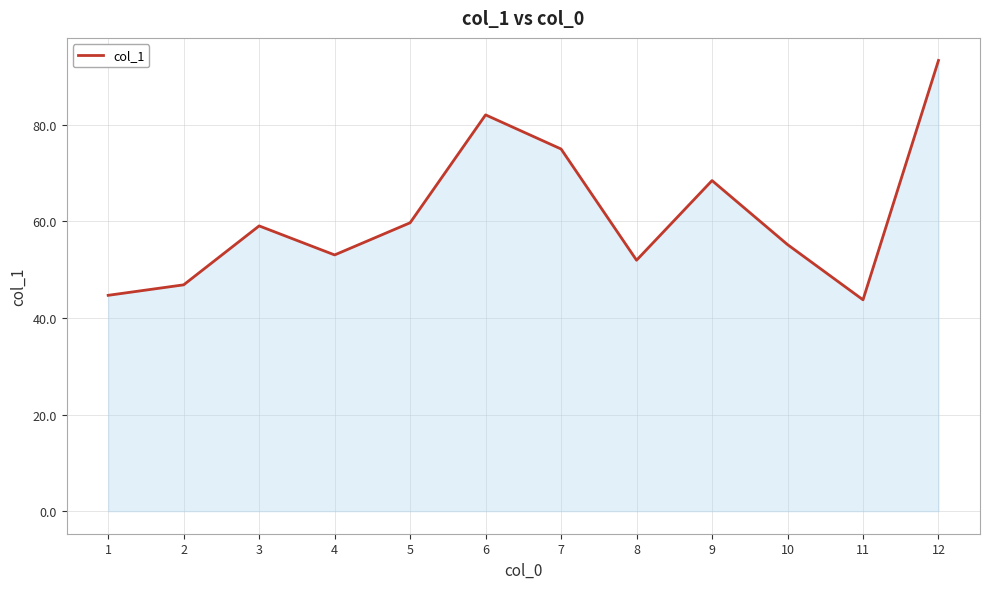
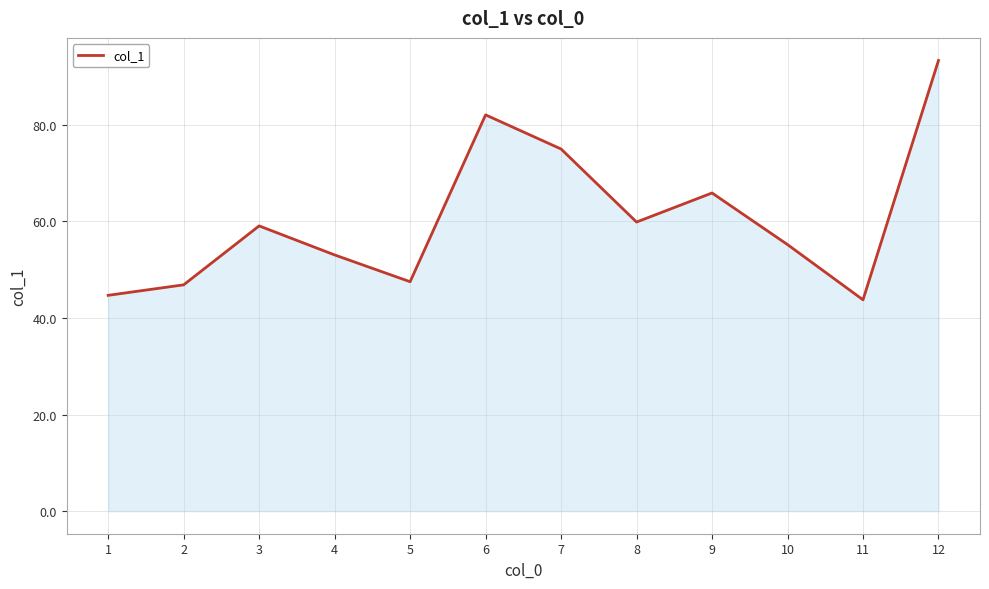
  {
    "1": 45,
    "2": 47,
    "3": 59,
    "4": 53,
-   "5": 60,
+   "5": 48,
    "6": 82,
    "7": 75,
-   "8": 52,
-   "9": 68,
+   "8": 60,
+   "9": 66,
    "10": 55,
    "11": 44,
    "12": 93
  }
